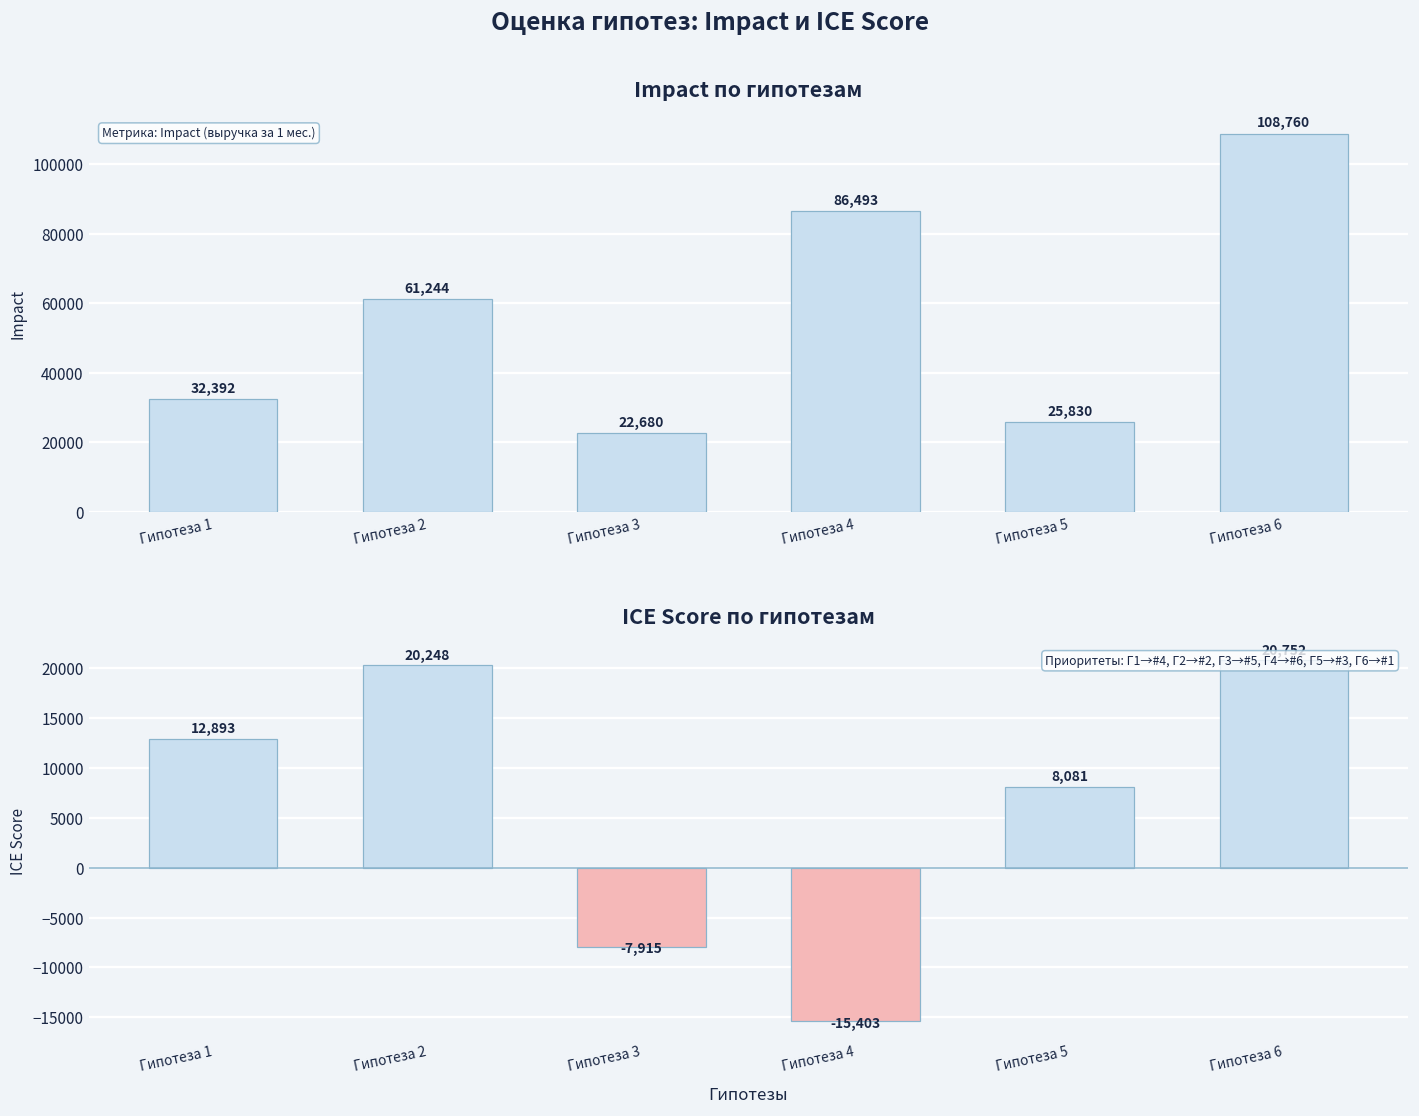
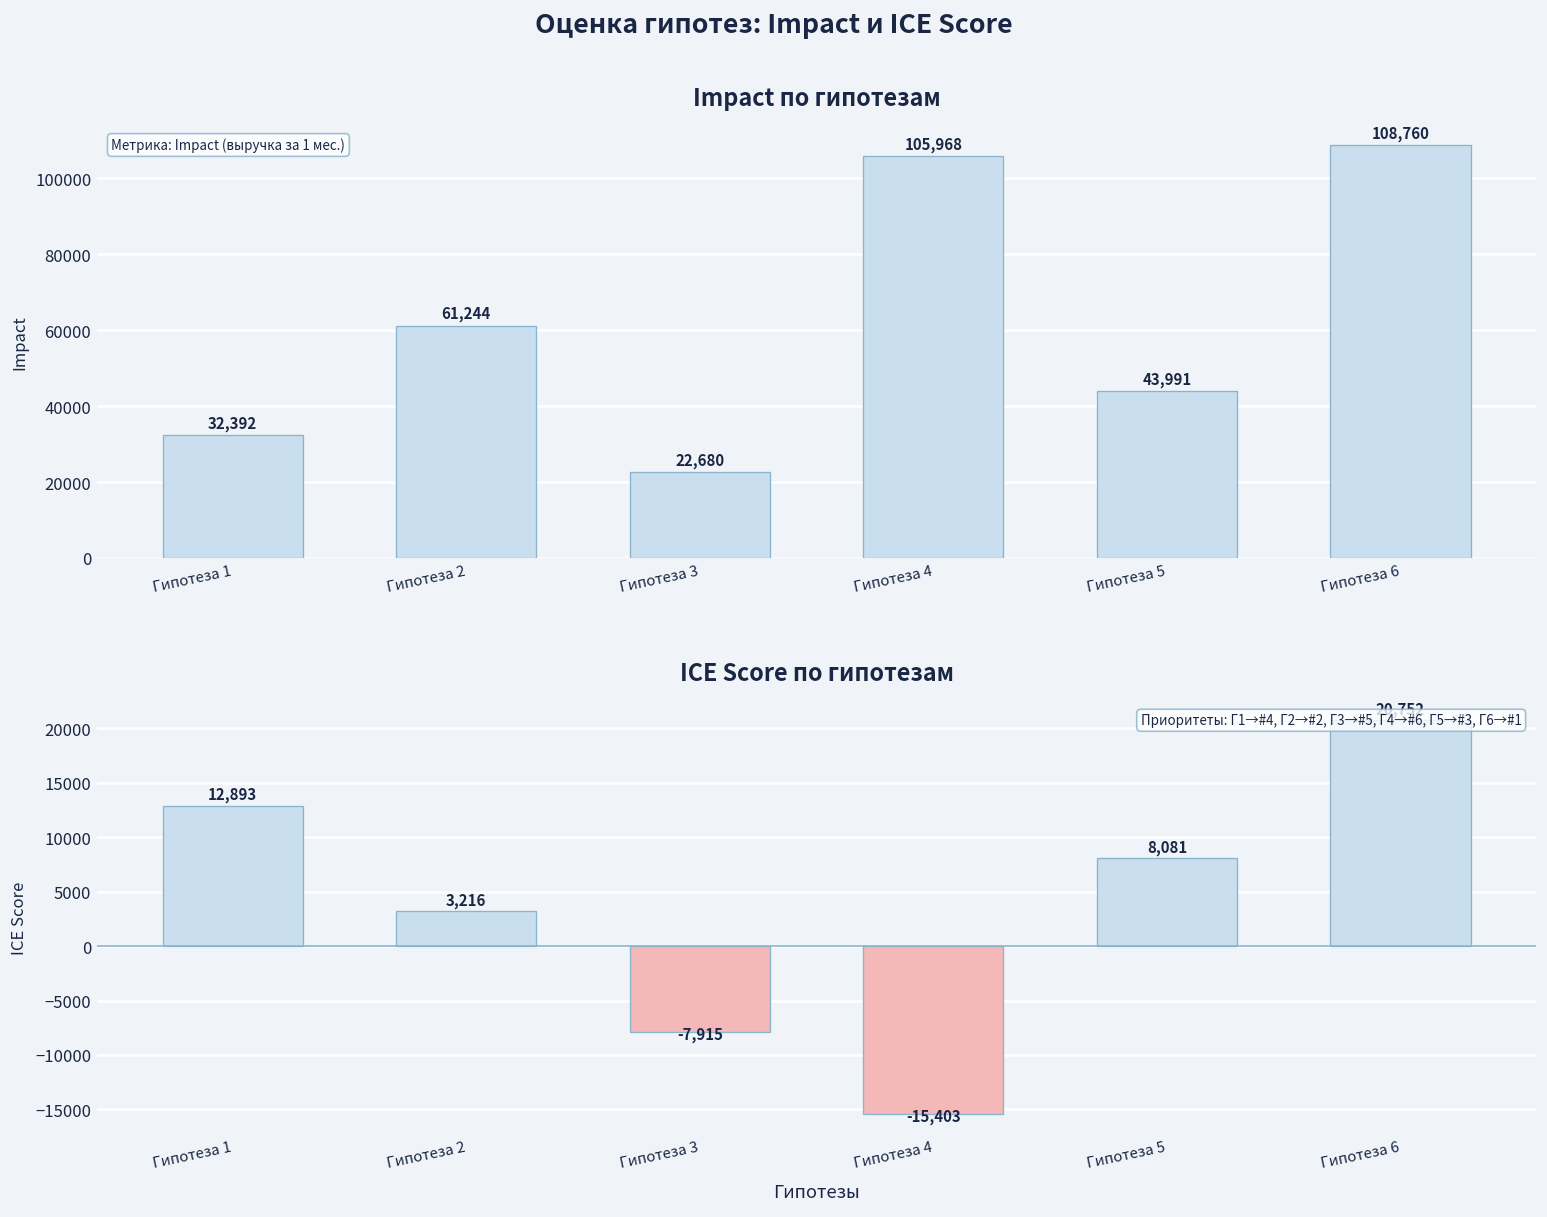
  {
    "Impact по гипотезам": {
      "Гипотеза 1": "32,392",
      "Гипотеза 2": "61,244",
      "Гипотеза 3": "22,680",
-     "Гипотеза 4": "86,493",
-     "Гипотеза 5": "25,830",
+     "Гипотеза 4": "105,968",
+     "Гипотеза 5": "43,991",
      "Гипотеза 6": "108,760"
    },
    "ICE Score по гипотезам": {
      "Гипотеза 1": "12,893",
-     "Гипотеза 2": "20,248",
+     "Гипотеза 2": "3,216",
      "Гипотеза 3": "-7,915",
      "Гипотеза 4": "-15,403",
      "Гипотеза 5": "8,081"
    }
  }
